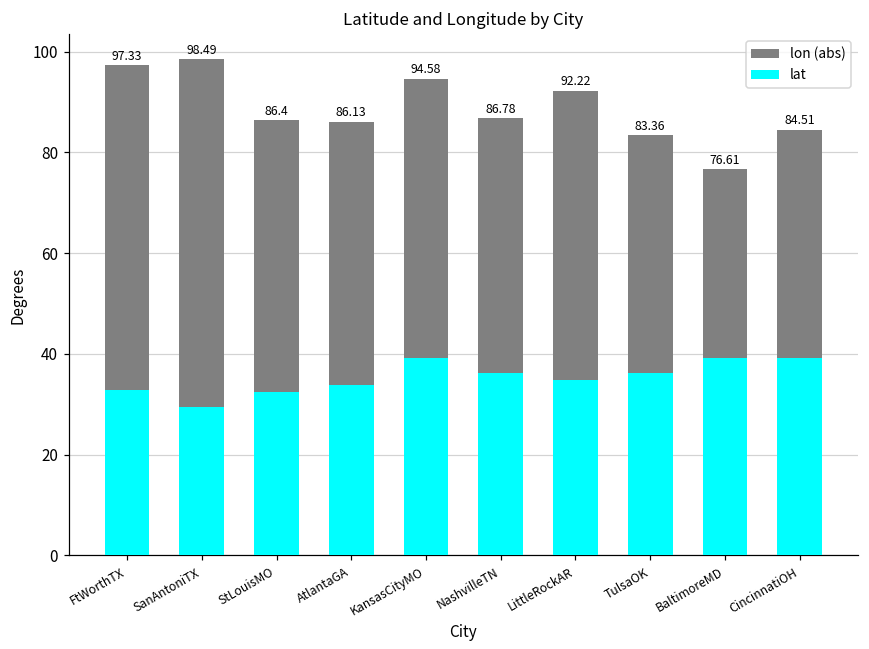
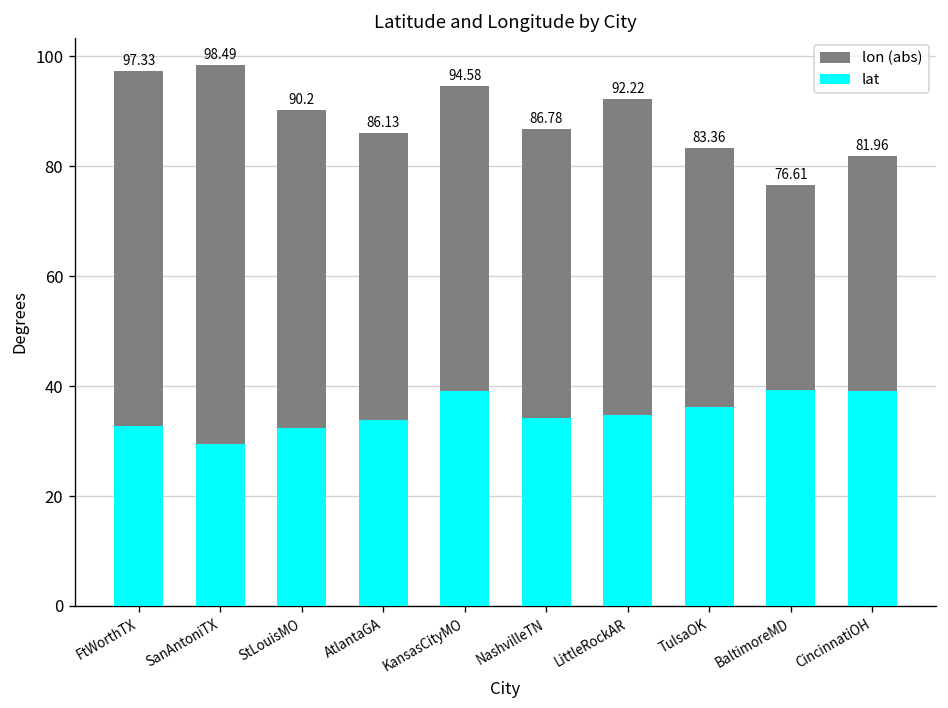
  {
    "lon (abs)": {
      "FtWorthTX": 97.33,
      "SanAntoniTX": 98.49,
-     "StLouisMO": 86.4,
+     "StLouisMO": 90.2,
      "AtlantaGA": 86.13,
      "KansasCityMO": 94.58,
      "NashvilleTN": 86.78,
      "LittleRockAR": 92.22,
      "TulsaOK": 83.36,
      "BaltimoreMD": 76.61,
-     "CincinnatiOH": 84.51
+     "CincinnatiOH": 81.96
    },
    "lat": {
-     "NashvilleTN": 36
+     "NashvilleTN": 34
    }
  }
